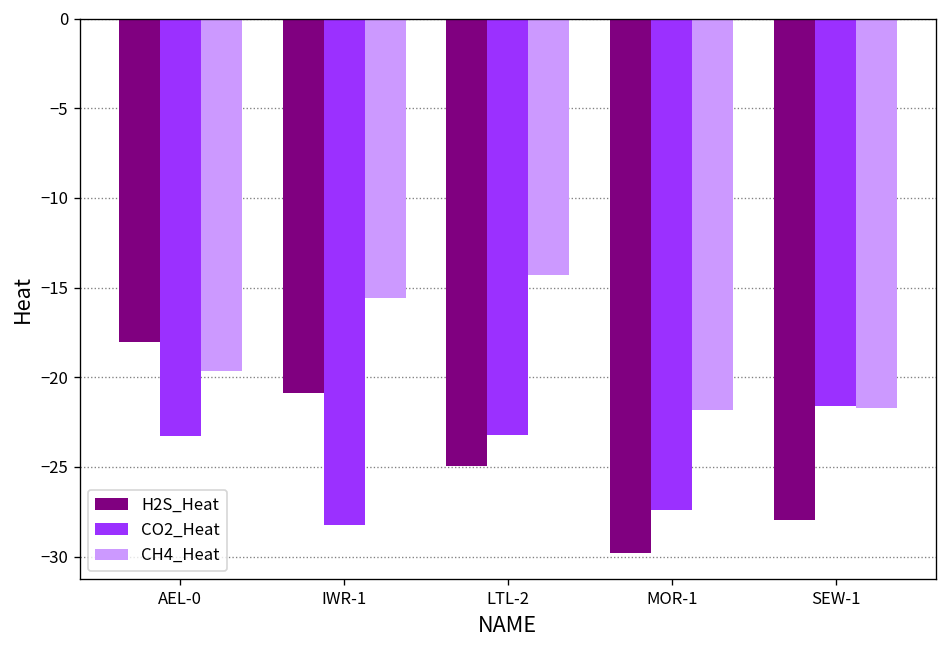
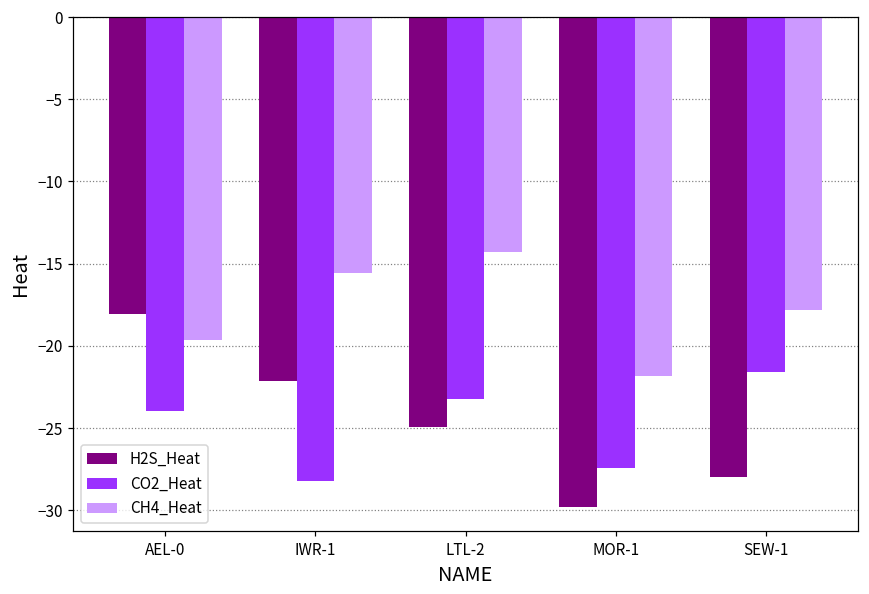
  {
    "H2S_Heat": {
      "AEL-0": -18.1,
-     "IWR-1": -20.9,
+     "IWR-1": -22.1,
      "LTL-2": -25.0,
      "MOR-1": -29.8,
      "SEW-1": -28.0
    },
    "CO2_Heat": {
-     "AEL-0": -23.3,
+     "AEL-0": -24.0,
      "IWR-1": -28.2,
      "LTL-2": -23.2,
      "MOR-1": -27.4,
      "SEW-1": -21.6
    },
    "CH4_Heat": {
      "AEL-0": -19.6,
      "IWR-1": -15.6,
      "LTL-2": -14.3,
      "MOR-1": -21.8,
-     "SEW-1": -21.7
+     "SEW-1": -17.8
    }
  }
